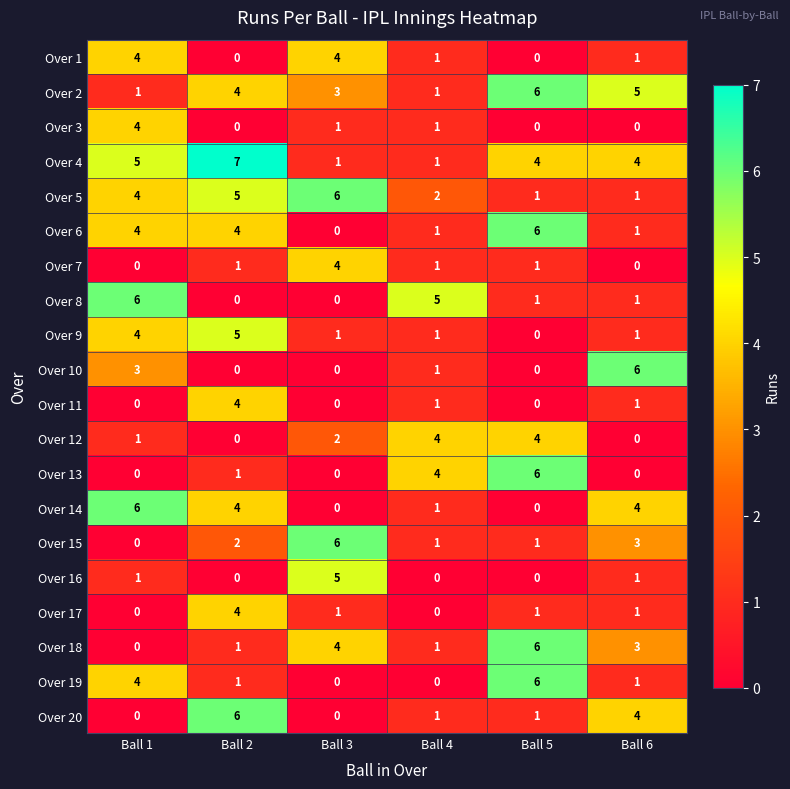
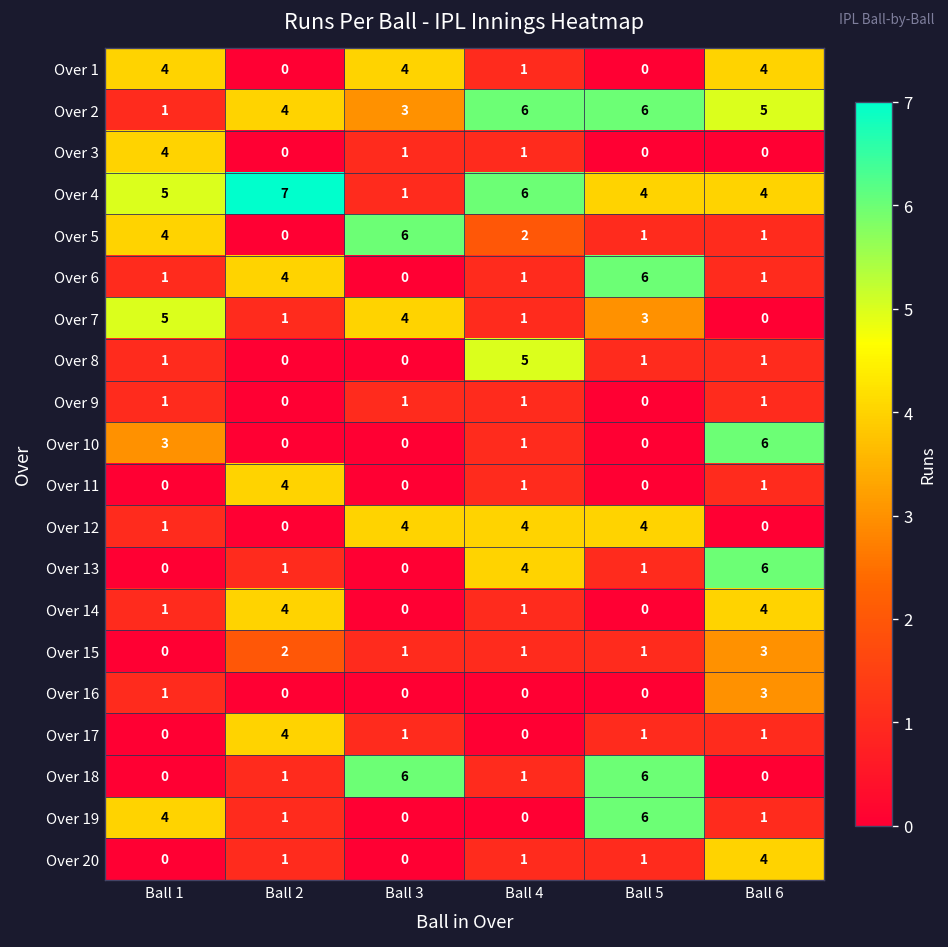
  {
    "Over 1": {
      "Ball 1": 4,
      "Ball 2": 0,
      "Ball 3": 4,
      "Ball 4": 1,
      "Ball 5": 0,
-     "Ball 6": 1
+     "Ball 6": 4
    },
    "Over 2": {
      "Ball 1": 1,
      "Ball 2": 4,
      "Ball 3": 3,
-     "Ball 4": 1,
+     "Ball 4": 6,
      "Ball 5": 6,
      "Ball 6": 5
    },
    "Over 3": {
      "Ball 1": 4,
      "Ball 2": 0,
      "Ball 3": 1,
      "Ball 4": 1,
      "Ball 5": 0,
      "Ball 6": 0
    },
    "Over 4": {
      "Ball 1": 5,
      "Ball 2": 7,
      "Ball 3": 1,
-     "Ball 4": 1,
+     "Ball 4": 6,
      "Ball 5": 4,
      "Ball 6": 4
    },
    "Over 5": {
      "Ball 1": 4,
-     "Ball 2": 5,
+     "Ball 2": 0,
      "Ball 3": 6,
      "Ball 4": 2,
      "Ball 5": 1,
      "Ball 6": 1
    },
    "Over 6": {
-     "Ball 1": 4,
+     "Ball 1": 1,
      "Ball 2": 4,
      "Ball 3": 0,
      "Ball 4": 1,
      "Ball 5": 6,
      "Ball 6": 1
    },
    "Over 7": {
-     "Ball 1": 0,
+     "Ball 1": 5,
      "Ball 2": 1,
      "Ball 3": 4,
      "Ball 4": 1,
-     "Ball 5": 1,
+     "Ball 5": 3,
      "Ball 6": 0
    },
    "Over 8": {
-     "Ball 1": 6,
+     "Ball 1": 1,
      "Ball 2": 0,
      "Ball 3": 0,
      "Ball 4": 5,
      "Ball 5": 1,
      "Ball 6": 1
    },
    "Over 9": {
-     "Ball 1": 4,
-     "Ball 2": 5,
+     "Ball 1": 1,
+     "Ball 2": 0,
      "Ball 3": 1,
      "Ball 4": 1,
      "Ball 5": 0,
      "Ball 6": 1
    },
    "Over 10": {
      "Ball 1": 3,
      "Ball 2": 0,
      "Ball 3": 0,
      "Ball 4": 1,
      "Ball 5": 0,
      "Ball 6": 6
    },
    "Over 11": {
      "Ball 1": 0,
      "Ball 2": 4,
      "Ball 3": 0,
      "Ball 4": 1,
      "Ball 5": 0,
      "Ball 6": 1
    },
    "Over 12": {
      "Ball 1": 1,
      "Ball 2": 0,
-     "Ball 3": 2,
+     "Ball 3": 4,
      "Ball 4": 4,
      "Ball 5": 4,
      "Ball 6": 0
    },
    "Over 13": {
      "Ball 1": 0,
      "Ball 2": 1,
      "Ball 3": 0,
      "Ball 4": 4,
-     "Ball 5": 6,
-     "Ball 6": 0
+     "Ball 5": 1,
+     "Ball 6": 6
    },
    "Over 14": {
-     "Ball 1": 6,
+     "Ball 1": 1,
      "Ball 2": 4,
      "Ball 3": 0,
      "Ball 4": 1,
      "Ball 5": 0,
      "Ball 6": 4
    },
    "Over 15": {
      "Ball 1": 0,
      "Ball 2": 2,
-     "Ball 3": 6,
+     "Ball 3": 1,
      "Ball 4": 1,
      "Ball 5": 1,
      "Ball 6": 3
    },
    "Over 16": {
      "Ball 1": 1,
      "Ball 2": 0,
-     "Ball 3": 5,
+     "Ball 3": 0,
      "Ball 4": 0,
      "Ball 5": 0,
-     "Ball 6": 1
+     "Ball 6": 3
    },
    "Over 17": {
      "Ball 1": 0,
      "Ball 2": 4,
      "Ball 3": 1,
      "Ball 4": 0,
      "Ball 5": 1,
      "Ball 6": 1
    },
    "Over 18": {
      "Ball 1": 0,
      "Ball 2": 1,
-     "Ball 3": 4,
+     "Ball 3": 6,
      "Ball 4": 1,
      "Ball 5": 6,
-     "Ball 6": 3
+     "Ball 6": 0
    },
    "Over 19": {
      "Ball 1": 4,
      "Ball 2": 1,
      "Ball 3": 0,
      "Ball 4": 0,
      "Ball 5": 6,
      "Ball 6": 1
    },
    "Over 20": {
      "Ball 1": 0,
-     "Ball 2": 6,
+     "Ball 2": 1,
      "Ball 3": 0,
      "Ball 4": 1,
      "Ball 5": 1,
      "Ball 6": 4
    }
  }
